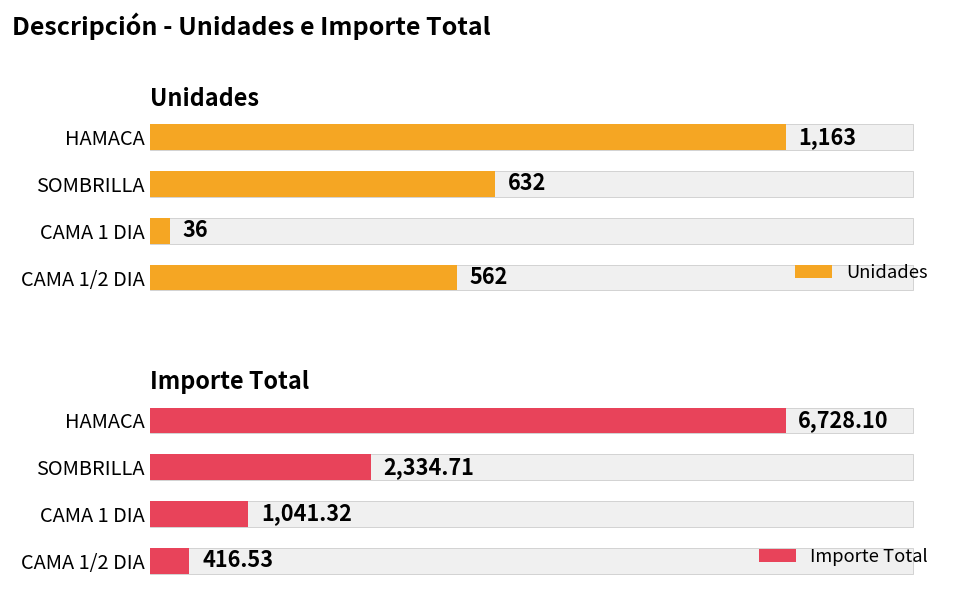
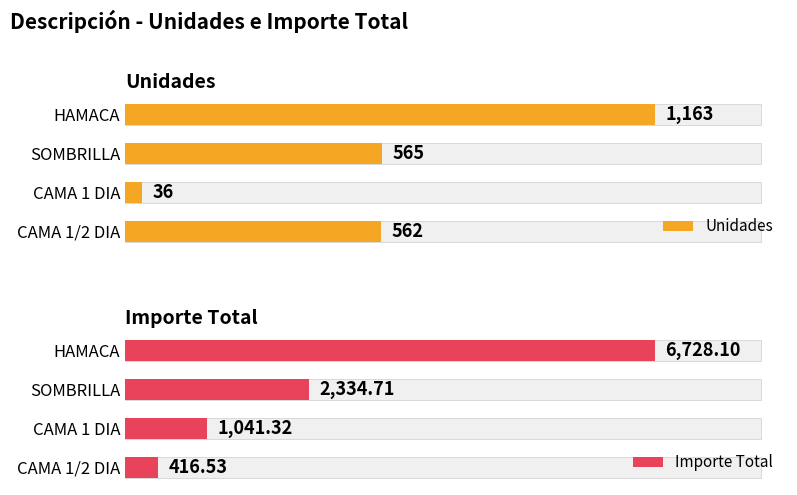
  {
    "Unidades": {
      "HAMACA": "1,163",
-     "SOMBRILLA": "632",
+     "SOMBRILLA": "565",
      "CAMA 1 DIA": "36",
      "CAMA 1/2 DIA": "562"
    },
    "Importe Total": {
      "HAMACA": "6,728.10",
      "SOMBRILLA": "2,334.71",
      "CAMA 1 DIA": "1,041.32",
      "CAMA 1/2 DIA": "416.53"
    }
  }
